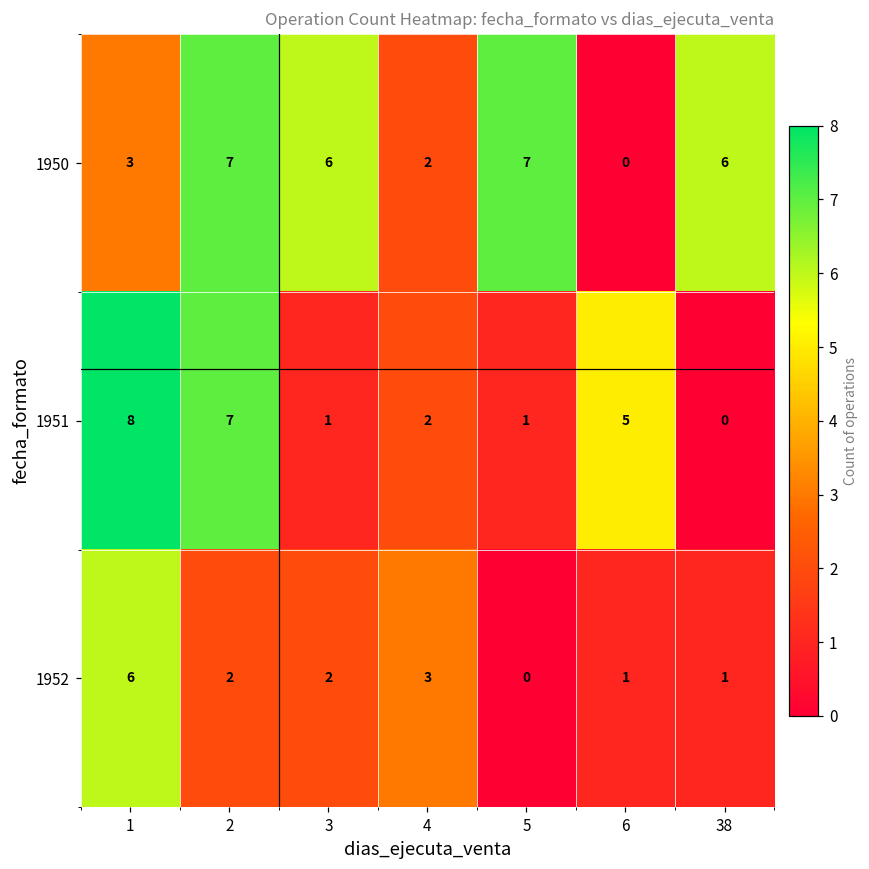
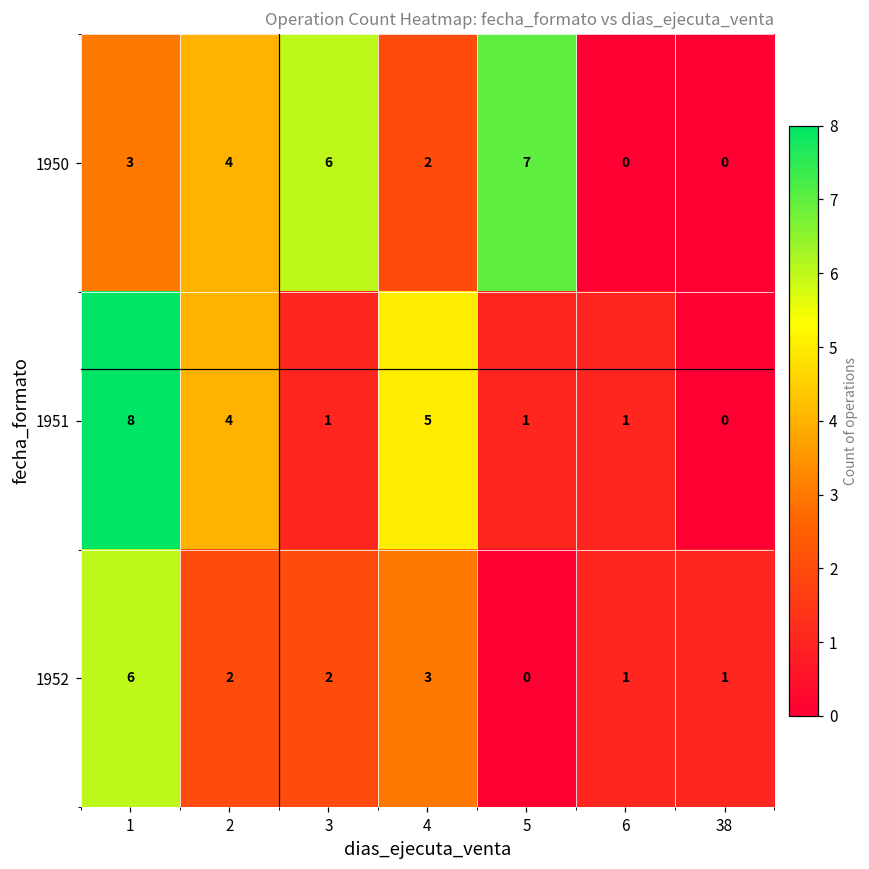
  {
    "1950": {
      "1": 3,
-     "2": 7,
+     "2": 4,
      "3": 6,
      "4": 2,
      "5": 7,
      "6": 0,
-     "38": 6
+     "38": 0
    },
    "1951": {
      "1": 8,
-     "2": 7,
+     "2": 4,
      "3": 1,
-     "4": 2,
+     "4": 5,
      "5": 1,
-     "6": 5,
+     "6": 1,
      "38": 0
    },
    "1952": {
      "1": 6,
      "2": 2,
      "3": 2,
      "4": 3,
      "5": 0,
      "6": 1,
      "38": 1
    }
  }
